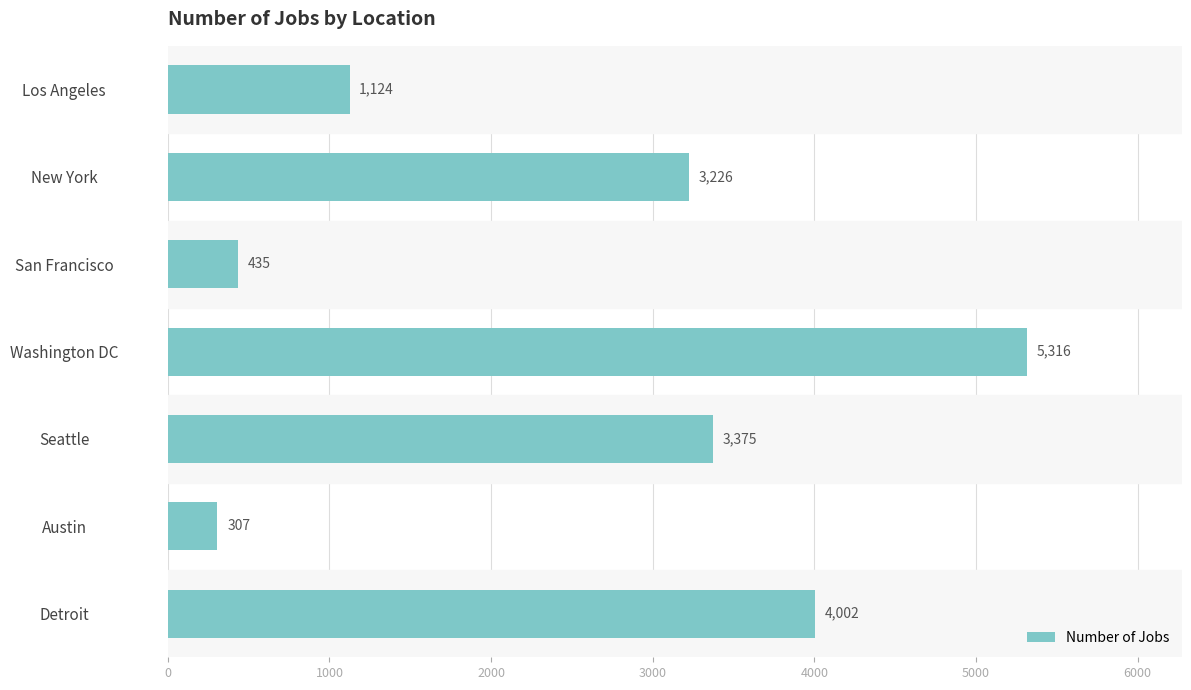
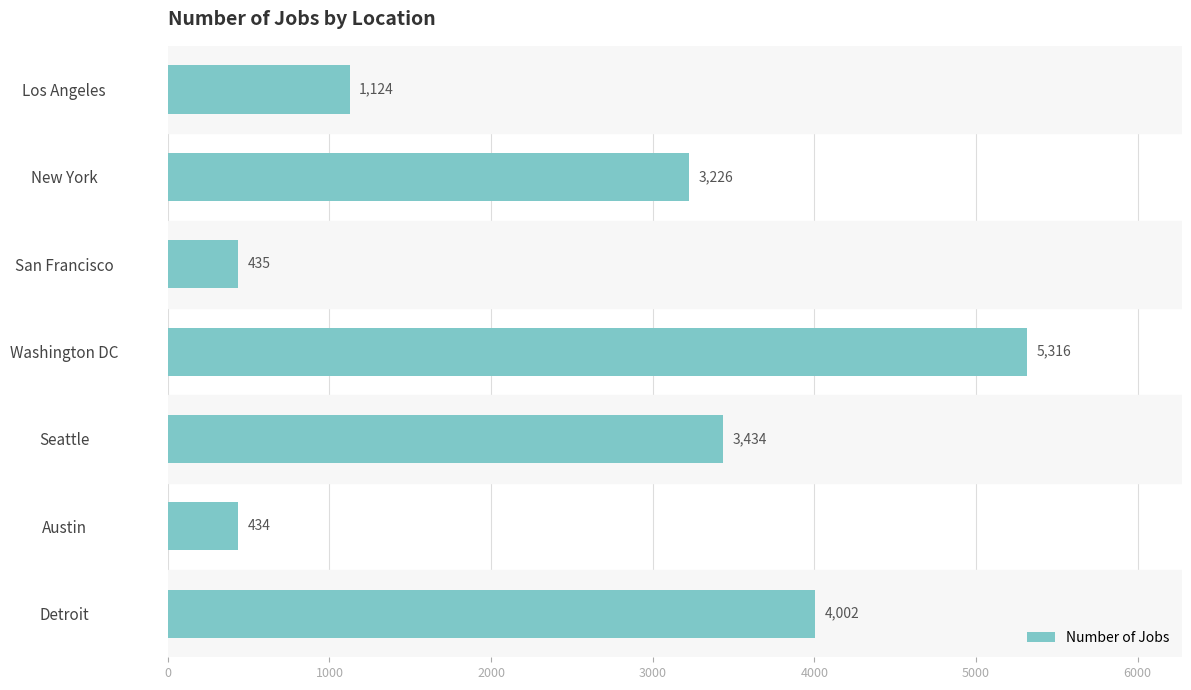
  {
    "Los Angeles": "1,124",
    "New York": "3,226",
    "San Francisco": "435",
    "Washington DC": "5,316",
-   "Seattle": "3,375",
-   "Austin": "307",
+   "Seattle": "3,434",
+   "Austin": "434",
    "Detroit": "4,002"
  }
